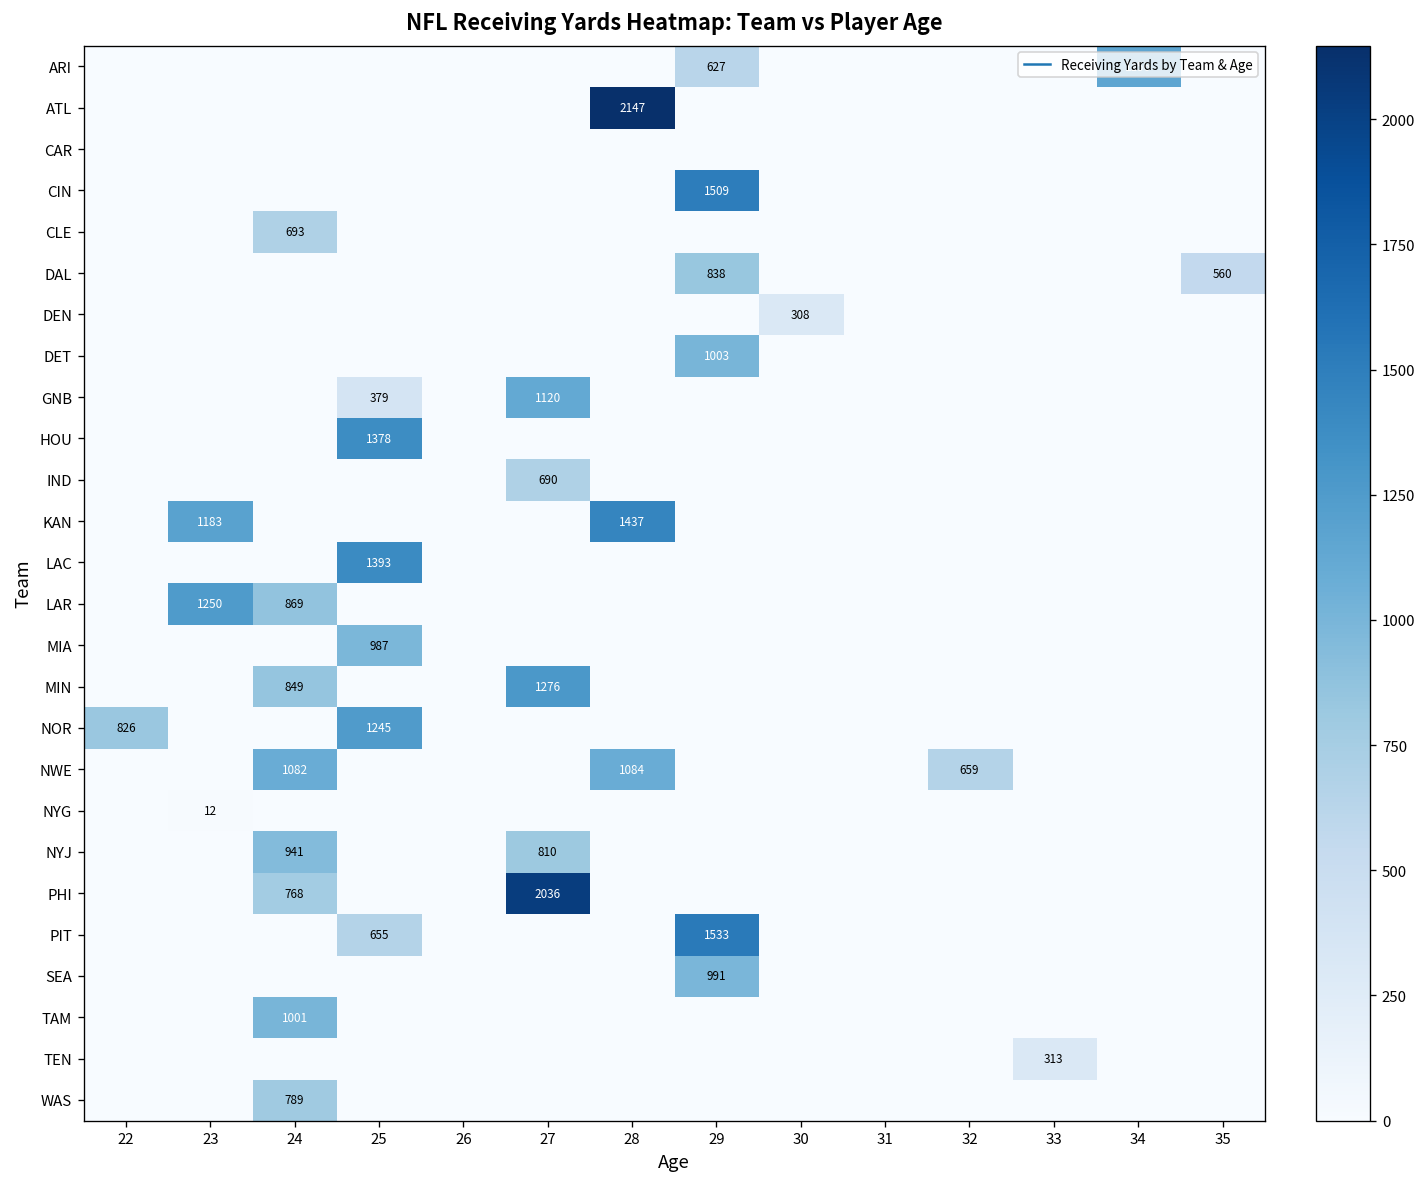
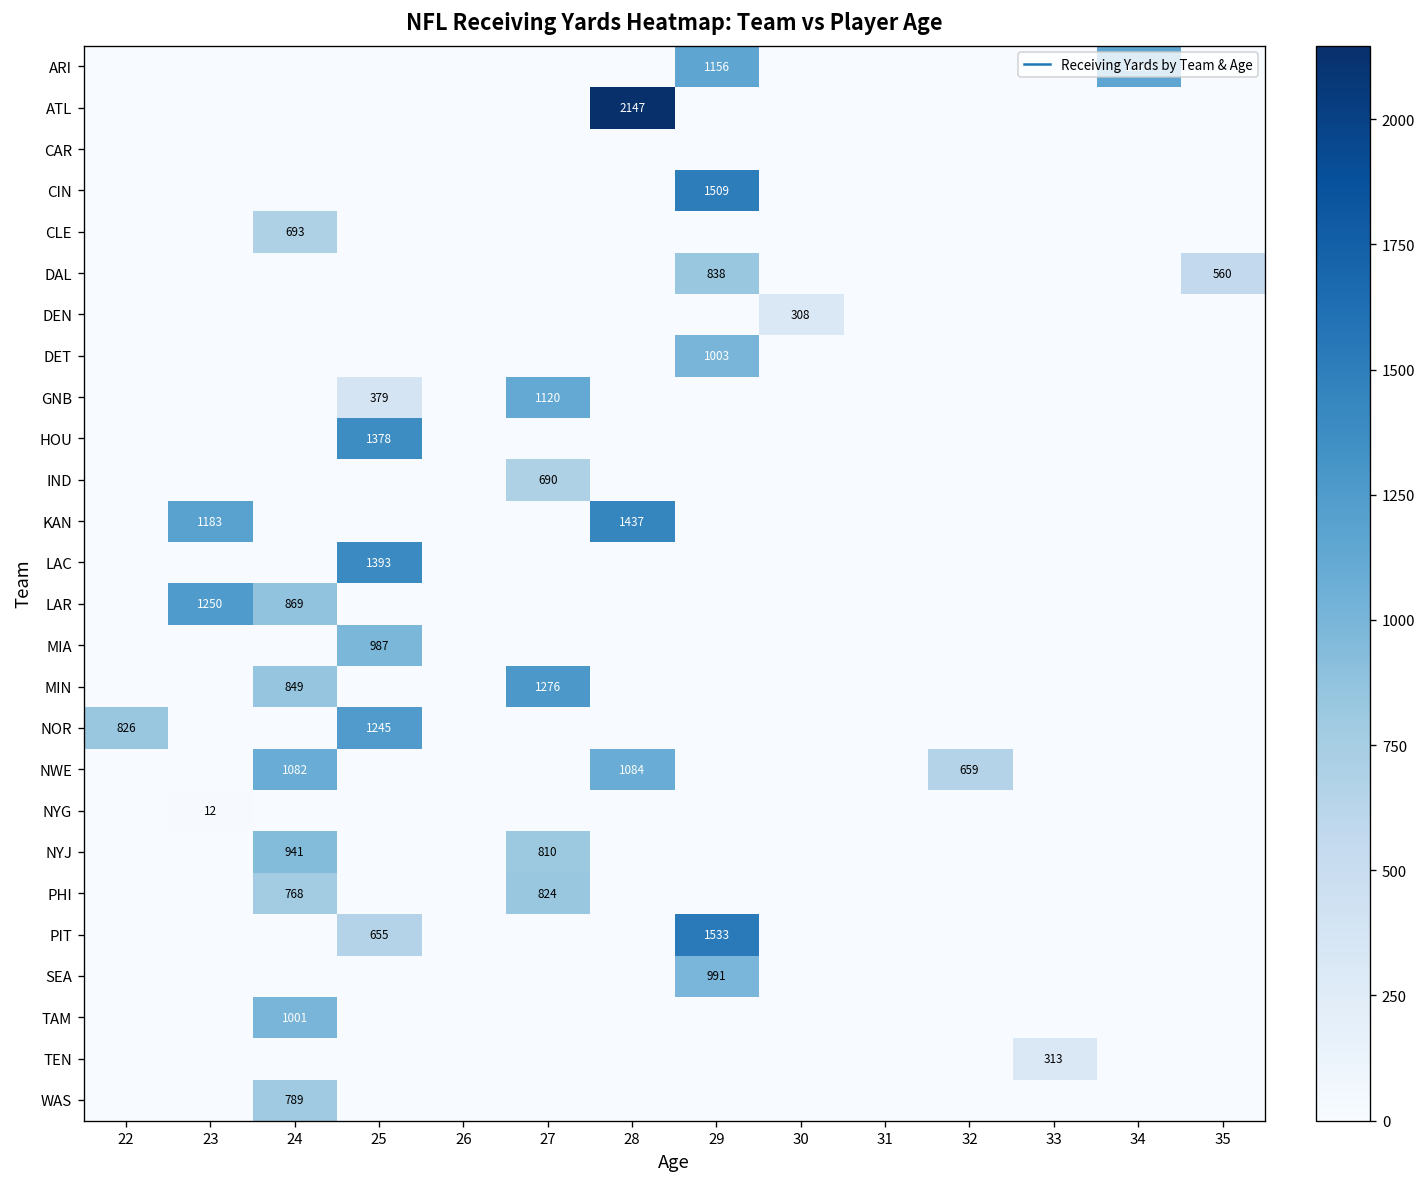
  {
    "ARI": {
-     "29": 627
+     "29": 1156
    },
    "ATL": {
      "28": 2147
    },
    "CIN": {
      "29": 1509
    },
    "CLE": {
      "24": 693
    },
    "DAL": {
      "29": 838,
      "35": 560
    },
    "DEN": {
      "30": 308
    },
    "DET": {
      "29": 1003
    },
    "GNB": {
      "25": 379,
      "27": 1120
    },
    "HOU": {
      "25": 1378
    },
    "IND": {
      "27": 690
    },
    "KAN": {
      "23": 1183,
      "28": 1437
    },
    "LAC": {
      "25": 1393
    },
    "LAR": {
      "23": 1250,
      "24": 869
    },
    "MIA": {
      "25": 987
    },
    "MIN": {
      "24": 849,
      "27": 1276
    },
    "NOR": {
      "22": 826,
      "25": 1245
    },
    "NWE": {
      "24": 1082,
      "28": 1084,
      "32": 659
    },
    "NYG": {
      "23": 12
    },
    "NYJ": {
      "24": 941,
      "27": 810
    },
    "PHI": {
      "24": 768,
-     "27": 2036
+     "27": 824
    },
    "PIT": {
      "25": 655,
      "29": 1533
    },
    "SEA": {
      "29": 991
    },
    "TAM": {
      "24": 1001
    },
    "TEN": {
      "33": 313
    },
    "WAS": {
      "24": 789
    }
  }
